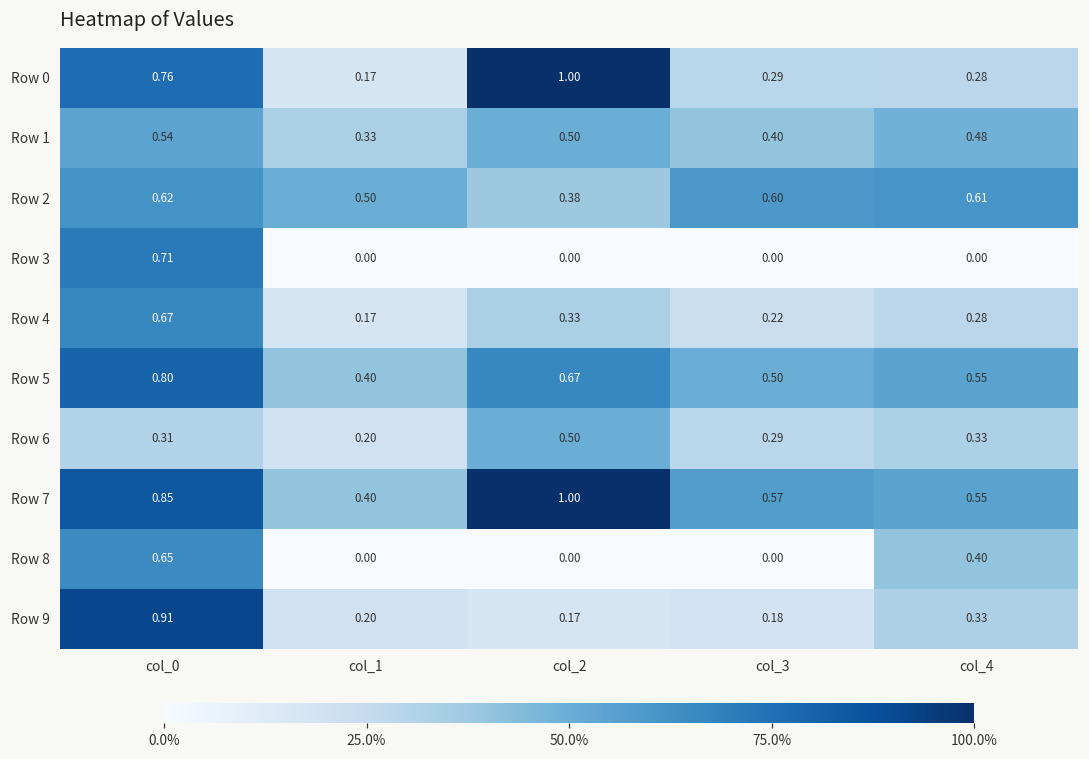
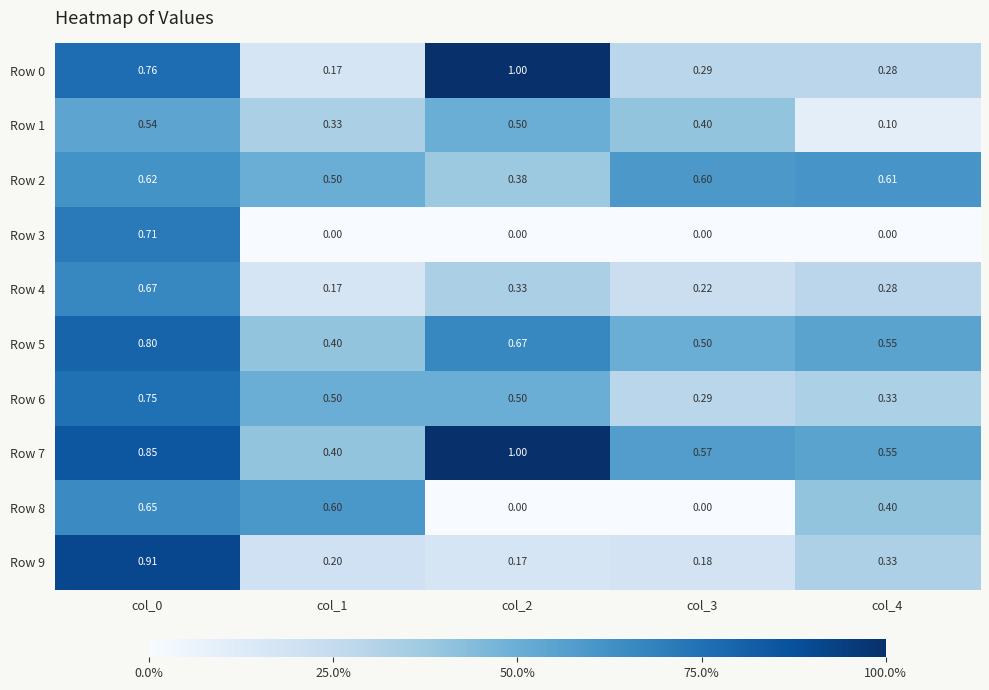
  {
    "Row 0": {
      "col_0": 0.76,
      "col_1": 0.17,
      "col_2": 1.00,
      "col_3": 0.29,
      "col_4": 0.28
    },
    "Row 1": {
      "col_0": 0.54,
      "col_1": 0.33,
      "col_2": 0.50,
      "col_3": 0.40,
-     "col_4": 0.48
+     "col_4": 0.10
    },
    "Row 2": {
      "col_0": 0.62,
      "col_1": 0.50,
      "col_2": 0.38,
      "col_3": 0.60,
      "col_4": 0.61
    },
    "Row 3": {
      "col_0": 0.71,
      "col_1": 0.00,
      "col_2": 0.00,
      "col_3": 0.00,
      "col_4": 0.00
    },
    "Row 4": {
      "col_0": 0.67,
      "col_1": 0.17,
      "col_2": 0.33,
      "col_3": 0.22,
      "col_4": 0.28
    },
    "Row 5": {
      "col_0": 0.80,
      "col_1": 0.40,
      "col_2": 0.67,
      "col_3": 0.50,
      "col_4": 0.55
    },
    "Row 6": {
-     "col_0": 0.31,
-     "col_1": 0.20,
+     "col_0": 0.75,
+     "col_1": 0.50,
      "col_2": 0.50,
      "col_3": 0.29,
      "col_4": 0.33
    },
    "Row 7": {
      "col_0": 0.85,
      "col_1": 0.40,
      "col_2": 1.00,
      "col_3": 0.57,
      "col_4": 0.55
    },
    "Row 8": {
      "col_0": 0.65,
-     "col_1": 0.00,
+     "col_1": 0.60,
      "col_2": 0.00,
      "col_3": 0.00,
      "col_4": 0.40
    },
    "Row 9": {
      "col_0": 0.91,
      "col_1": 0.20,
      "col_2": 0.17,
      "col_3": 0.18,
      "col_4": 0.33
    }
  }
